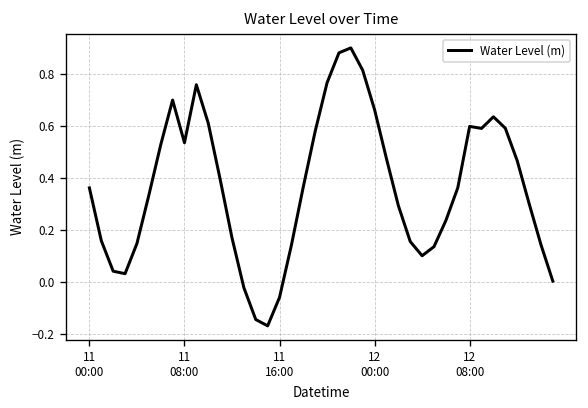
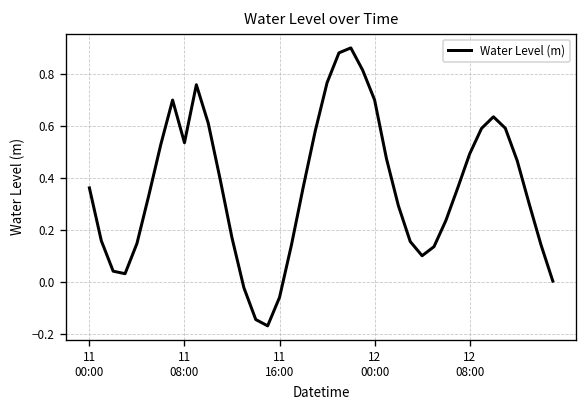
  {
    "11 00:00": 0.36,
    "11 08:00": 0.54,
    "11 16:00": -0.06,
-   "12 00:00": 0.66,
-   "12 08:00": 0.60
+   "12 00:00": 0.70,
+   "12 08:00": 0.49
  }
